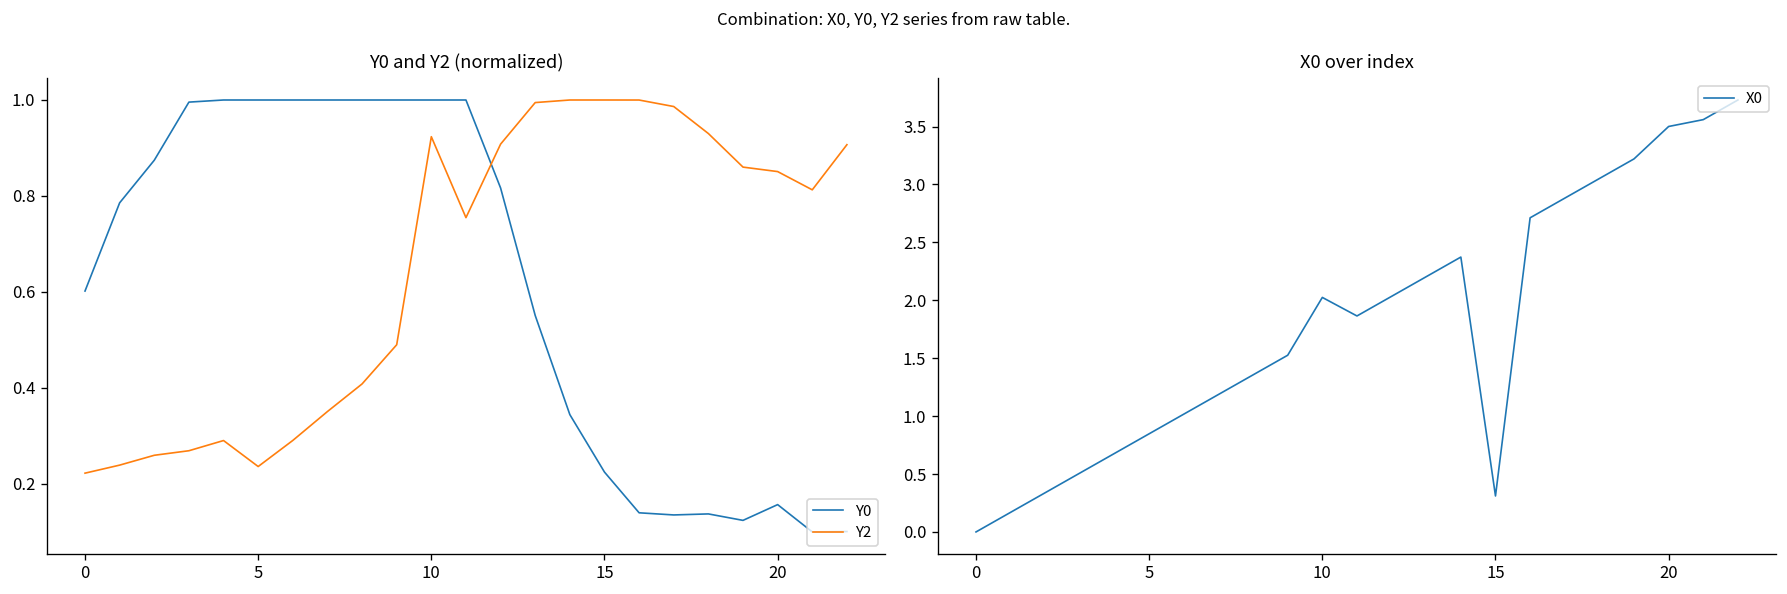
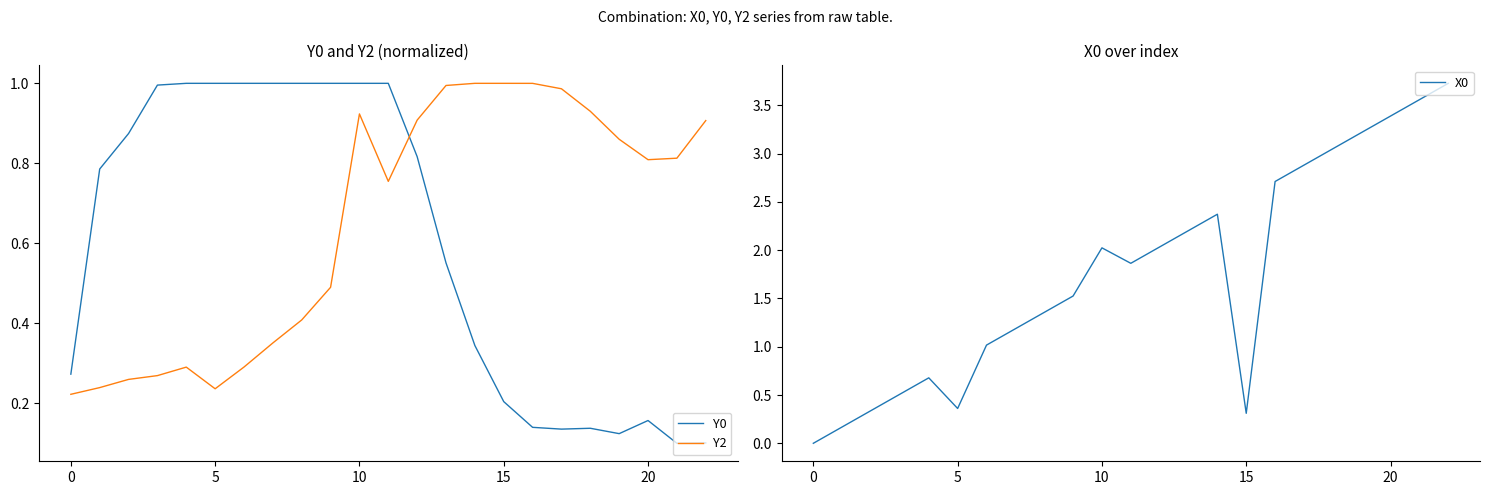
  {
    "Y0 and Y2 (normalized)": {
      "Y0": {
-       "0": 0.60,
+       "0": 0.27,
        "5": 1.00,
        "10": 1.00,
-       "15": 0.22,
+       "15": 0.20,
        "20": 0.16
      },
      "Y2": {
        "0": 0.22,
        "5": 0.24,
        "10": 0.92,
        "15": 1.00,
-       "20": 0.85
+       "20": 0.81
      }
    },
    "X0 over index": {
      "0": 0.0,
-     "5": 0.8,
+     "5": 0.4,
      "10": 2.0,
      "15": 0.3,
-     "20": 3.5
+     "20": 3.4
    }
  }
